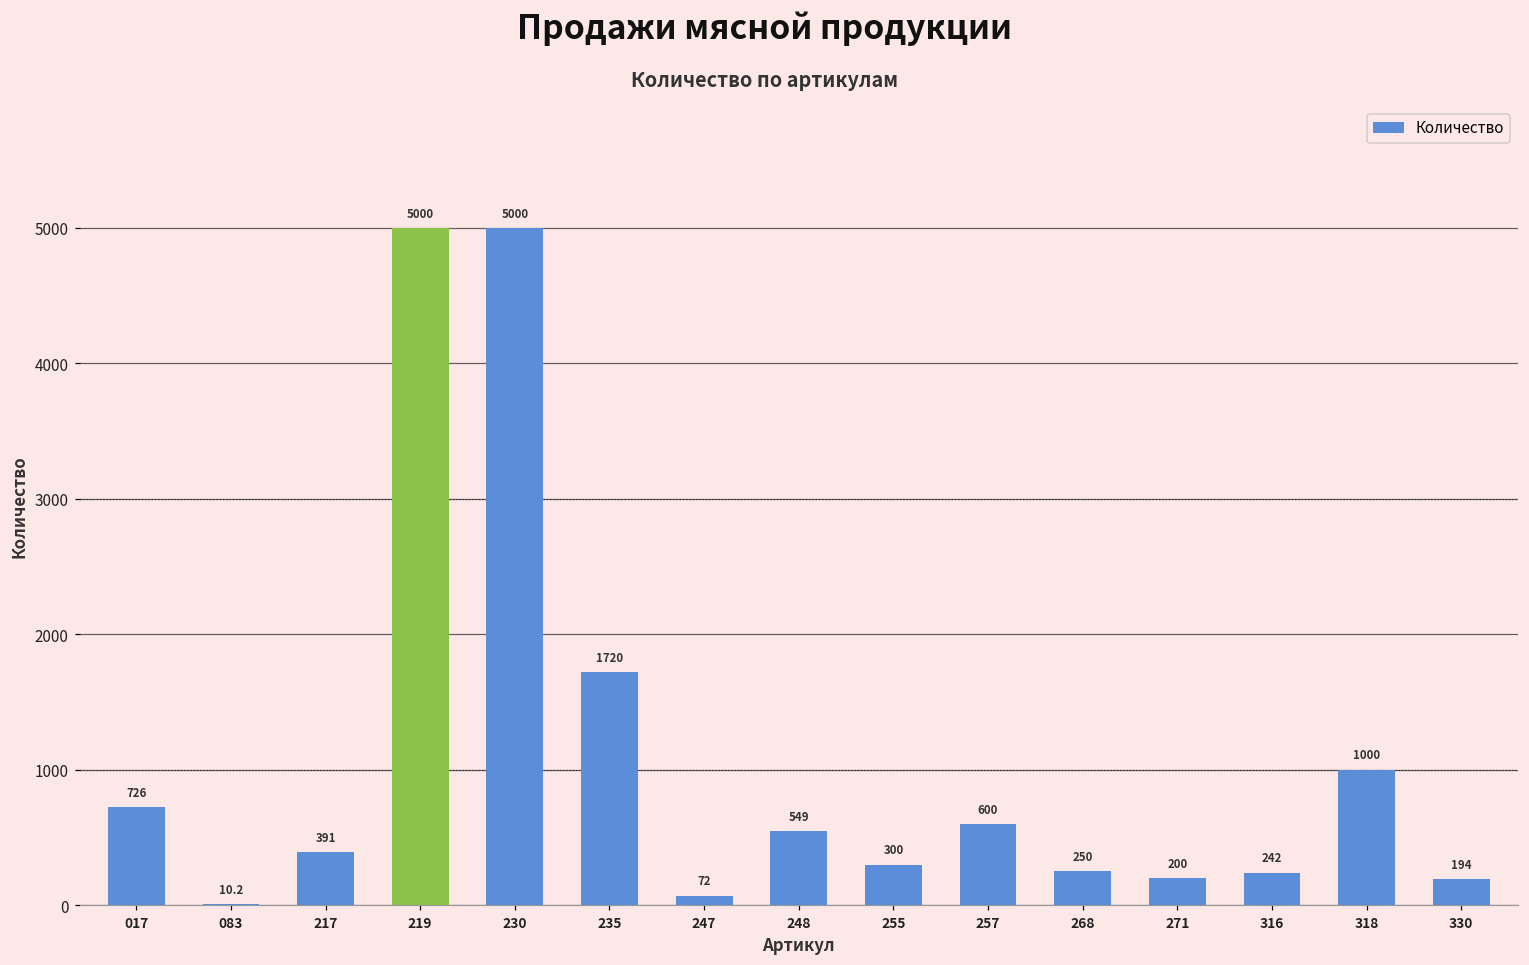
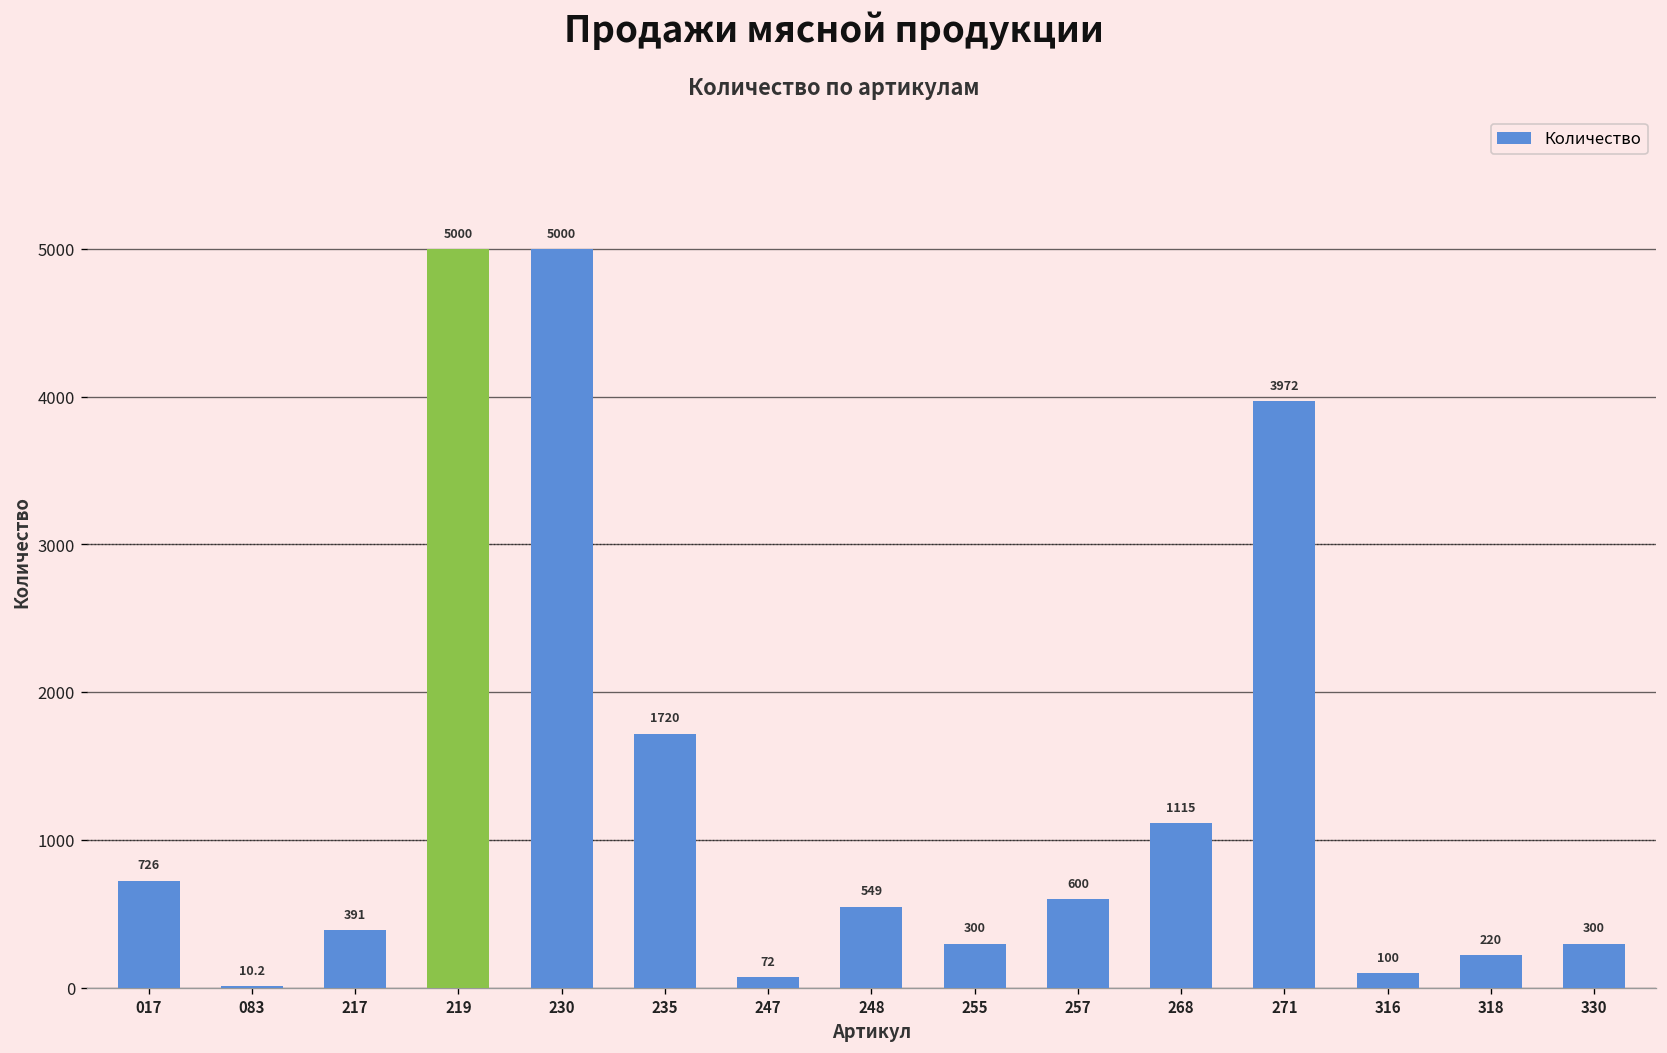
  {
    "017": 726,
    "083": 10.2,
    "217": 391,
    "219": 5000,
    "230": 5000,
    "235": 1720,
    "247": 72,
    "248": 549,
    "255": 300,
    "257": 600,
-   "268": 250,
-   "271": 200,
-   "316": 242,
-   "318": 1000,
-   "330": 194
+   "268": 1115,
+   "271": 3972,
+   "316": 100,
+   "318": 220,
+   "330": 300
  }
